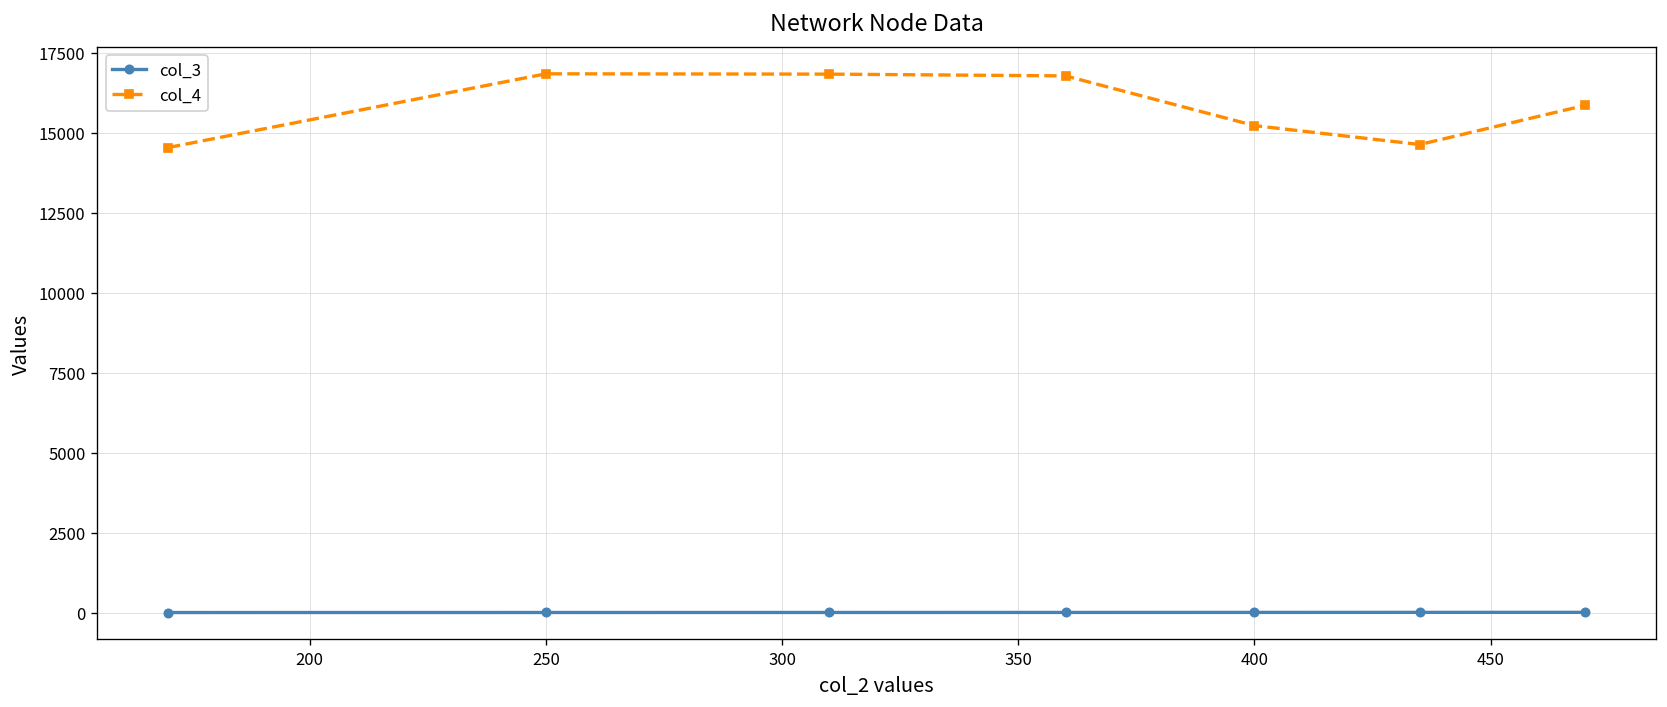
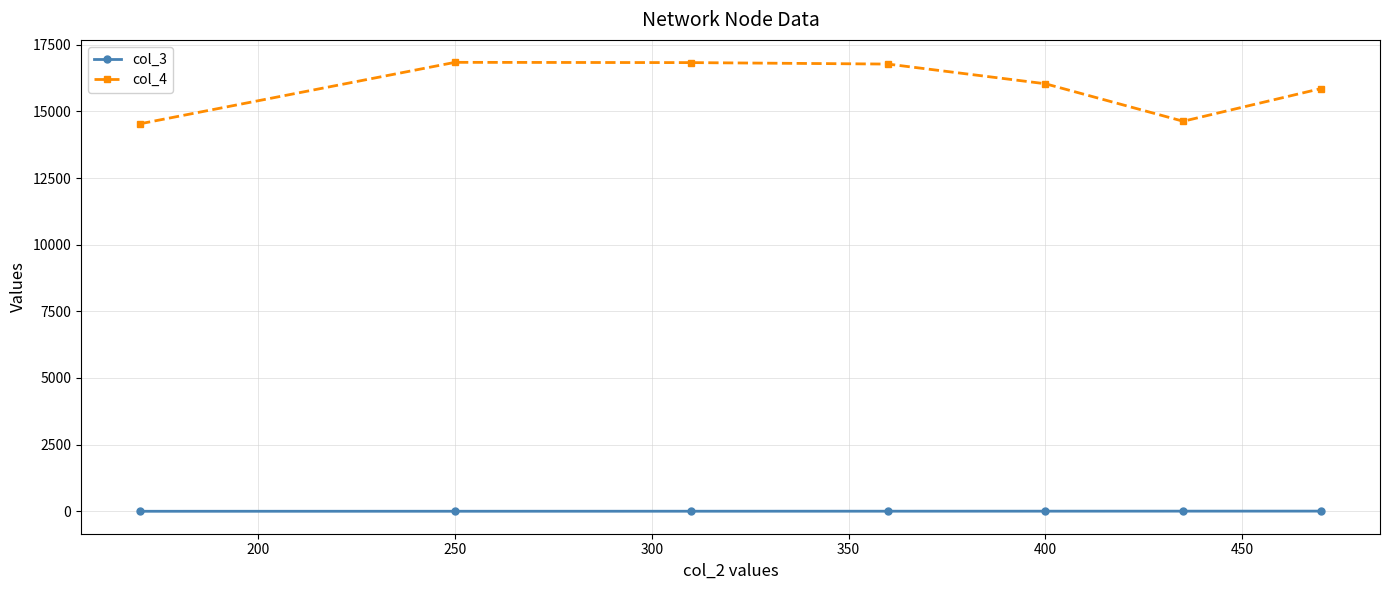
  {
    "col_3": {
      "250": 0,
      "400": 0
    },
    "col_4": {
      "250": 16800,
-     "400": 15200
+     "400": 16000
    }
  }
